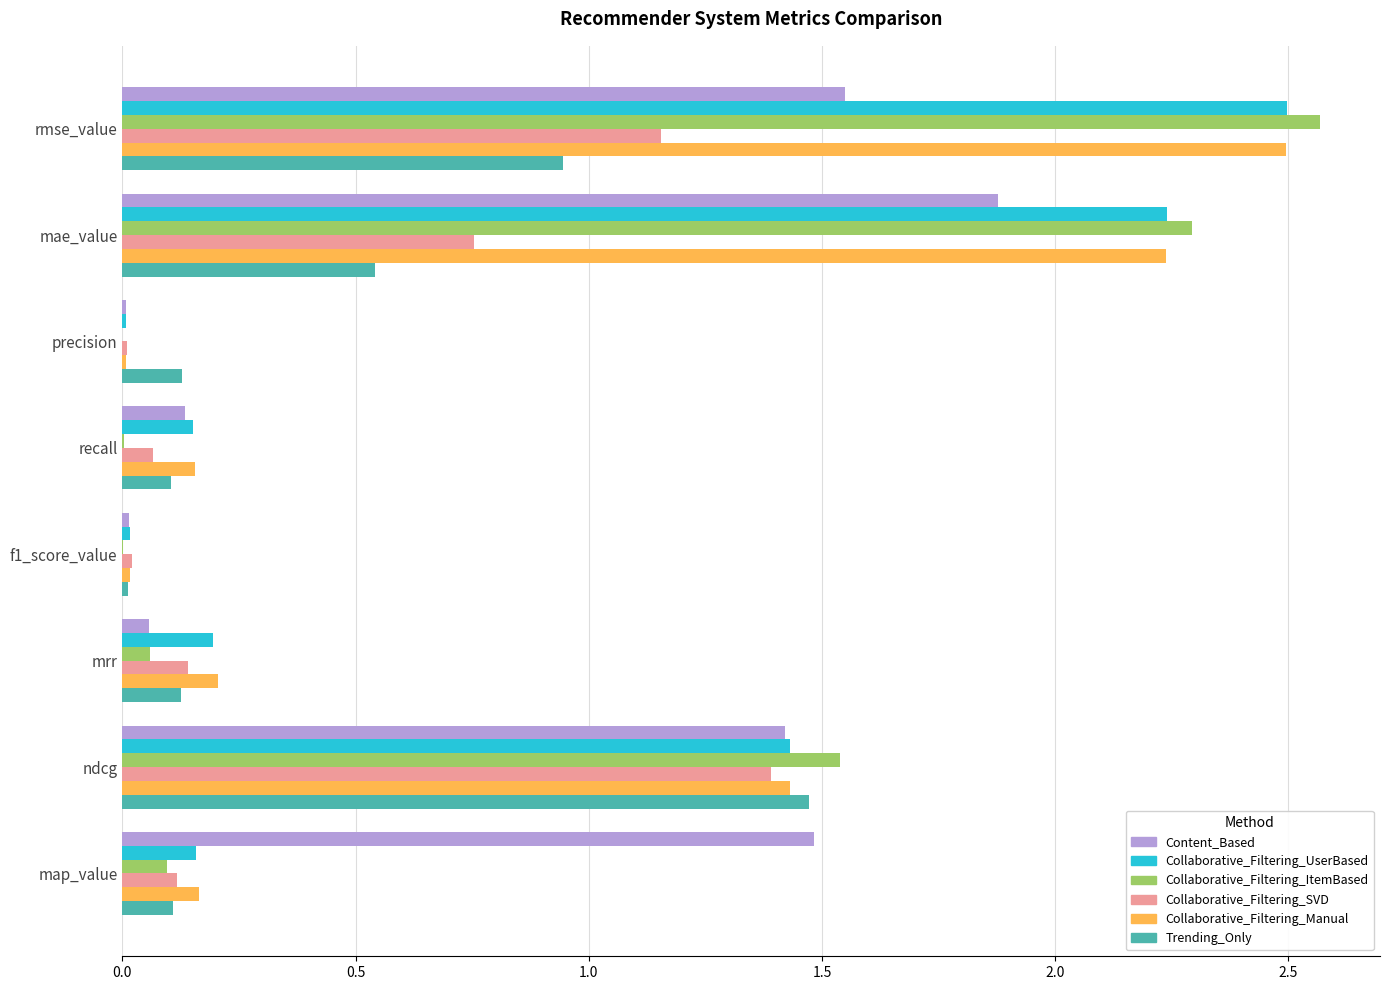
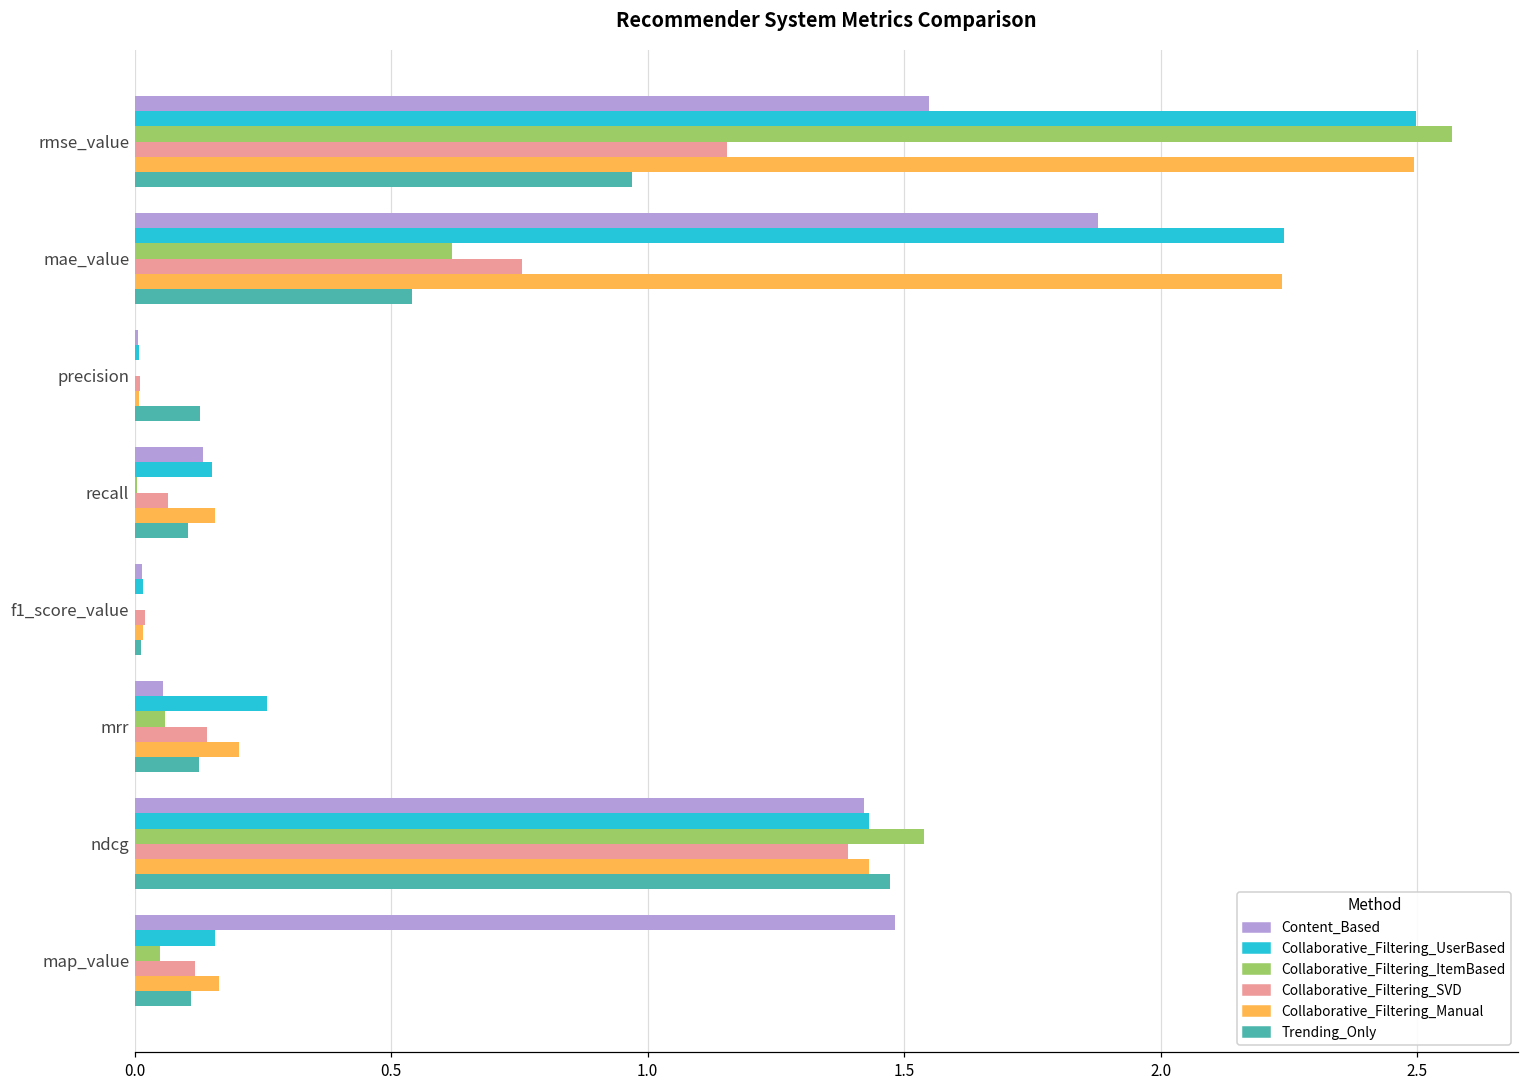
  {
    "Content_Based": {
      "rmse_value": 1.55,
      "mae_value": 1.88,
      "precision": 0.01,
      "recall": 0.13,
      "f1_score_value": 0.01,
      "mrr": 0.06,
      "ndcg": 1.42,
      "map_value": 1.48
    },
    "Collaborative_Filtering_UserBased": {
      "rmse_value": 2.50,
      "mae_value": 2.24,
      "precision": 0.01,
      "recall": 0.15,
      "f1_score_value": 0.02,
-     "mrr": 0.20,
+     "mrr": 0.26,
      "ndcg": 1.43,
      "map_value": 0.16
    },
    "Collaborative_Filtering_ItemBased": {
      "rmse_value": 2.57,
-     "mae_value": 2.29,
+     "mae_value": 0.62,
      "mrr": 0.06,
      "ndcg": 1.54,
-     "map_value": 0.09
+     "map_value": 0.05
    },
    "Collaborative_Filtering_SVD": {
      "rmse_value": 1.16,
      "mae_value": 0.75,
      "precision": 0.01,
      "recall": 0.07,
      "f1_score_value": 0.02,
      "mrr": 0.14,
      "ndcg": 1.39,
      "map_value": 0.12
    },
    "Collaborative_Filtering_Manual": {
      "rmse_value": 2.49,
      "mae_value": 2.24,
      "precision": 0.01,
      "recall": 0.16,
      "f1_score_value": 0.02,
      "mrr": 0.20,
      "ndcg": 1.43,
      "map_value": 0.16
    },
    "Trending_Only": {
-     "rmse_value": 0.94,
+     "rmse_value": 0.97,
      "mae_value": 0.54,
      "precision": 0.13,
      "recall": 0.10,
      "f1_score_value": 0.01,
      "mrr": 0.13,
      "ndcg": 1.47,
      "map_value": 0.11
    }
  }
